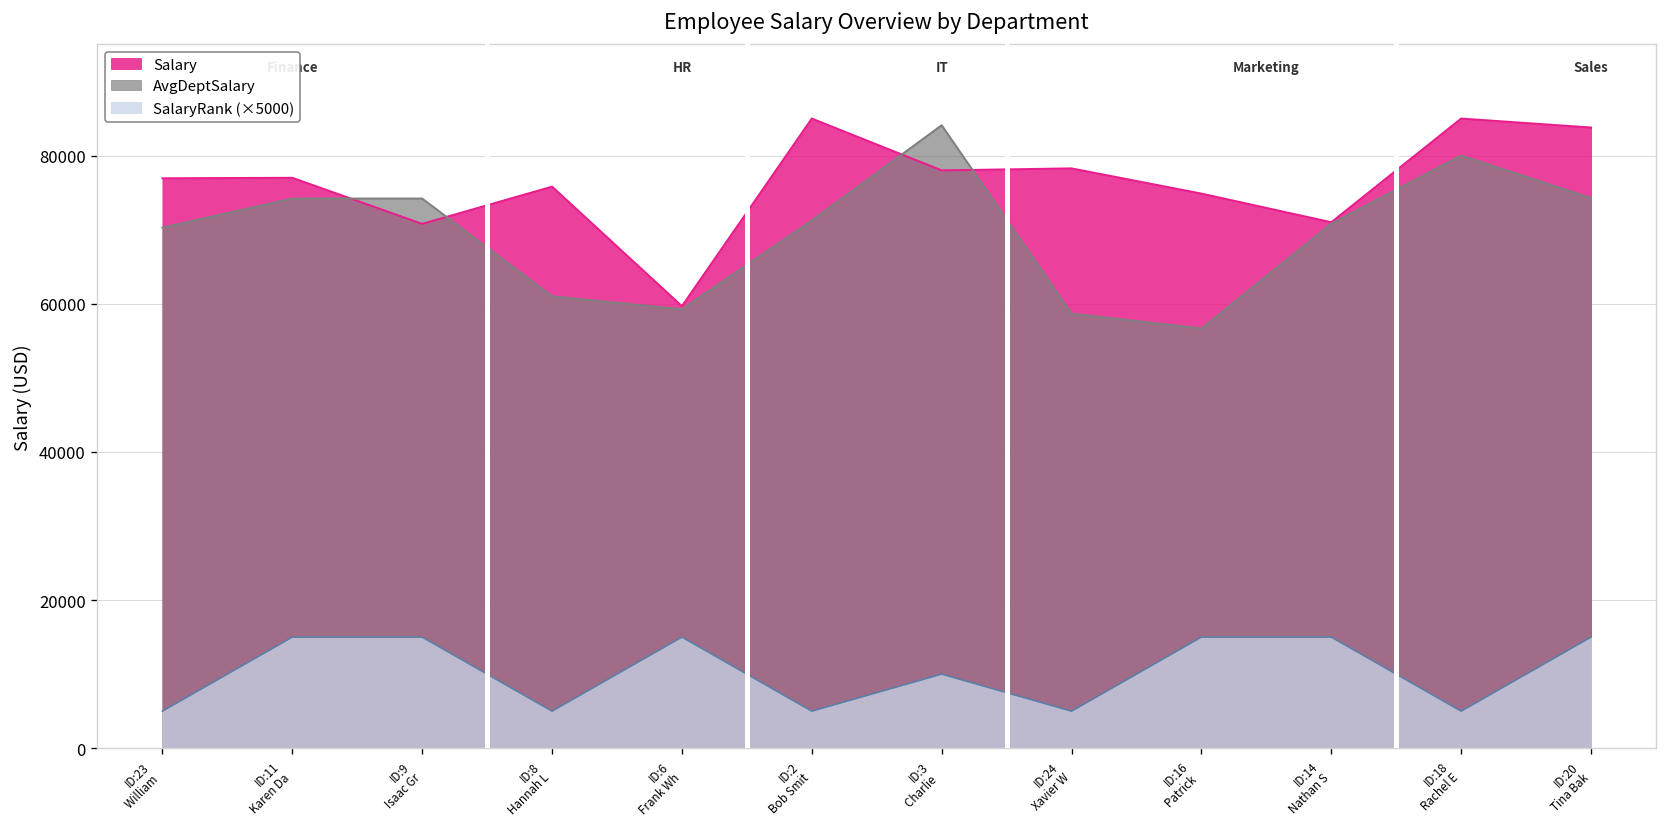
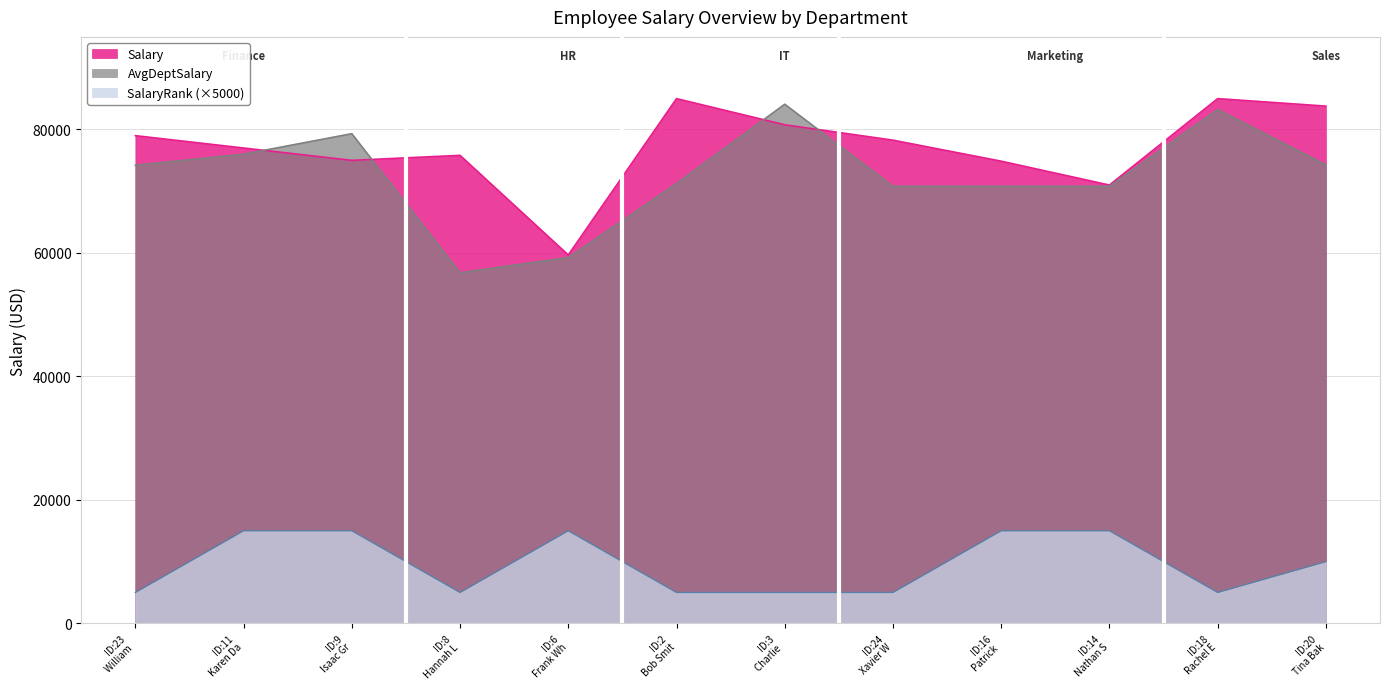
  {
    "Salary": {
-     "ID:23 William": 77000,
+     "ID:23 William": 79000,
      "ID:11 Karen Da": 77000,
-     "ID:9 Isaac Gr": 71000,
+     "ID:9 Isaac Gr": 75000,
      "ID:8 Hannah L": 76000,
      "ID:6 Frank Wh": 60000,
      "ID:2 Bob Smit": 85000,
-     "ID:3 Charlie": 78000,
+     "ID:3 Charlie": 81000,
      "ID:24 Xavier W": 78000,
      "ID:16 Patrick": 75000,
      "ID:18 Rachel E": 85000,
      "ID:20 Tina Bak": 84000
    },
    "AvgDeptSalary": {
-     "ID:23 William": 70000,
-     "ID:11 Karen Da": 74000,
-     "ID:9 Isaac Gr": 74000,
-     "ID:8 Hannah L": 61000,
+     "ID:23 William": 74000,
+     "ID:11 Karen Da": 76000,
+     "ID:9 Isaac Gr": 79000,
+     "ID:8 Hannah L": 57000,
      "ID:6 Frank Wh": 59000,
      "ID:2 Bob Smit": 71000,
      "ID:3 Charlie": 84000,
-     "ID:24 Xavier W": 59000,
-     "ID:16 Patrick": 57000,
-     "ID:18 Rachel E": 80000,
+     "ID:24 Xavier W": 71000,
+     "ID:16 Patrick": 71000,
+     "ID:18 Rachel E": 83000,
      "ID:20 Tina Bak": 74000
    },
    "SalaryRank (×5000)": {
      "ID:23 William": 5000,
      "ID:11 Karen Da": 15000,
      "ID:9 Isaac Gr": 15000,
      "ID:8 Hannah L": 5000,
      "ID:6 Frank Wh": 15000,
      "ID:2 Bob Smit": 5000,
-     "ID:3 Charlie": 10000,
+     "ID:3 Charlie": 5000,
      "ID:24 Xavier W": 5000,
      "ID:16 Patrick": 15000,
      "ID:14 Nathan S": 15000,
      "ID:18 Rachel E": 5000,
-     "ID:20 Tina Bak": 15000
+     "ID:20 Tina Bak": 10000
    }
  }
